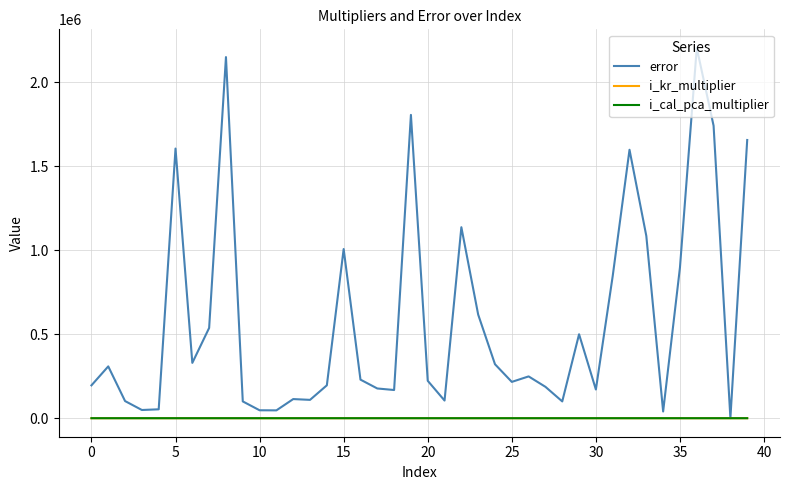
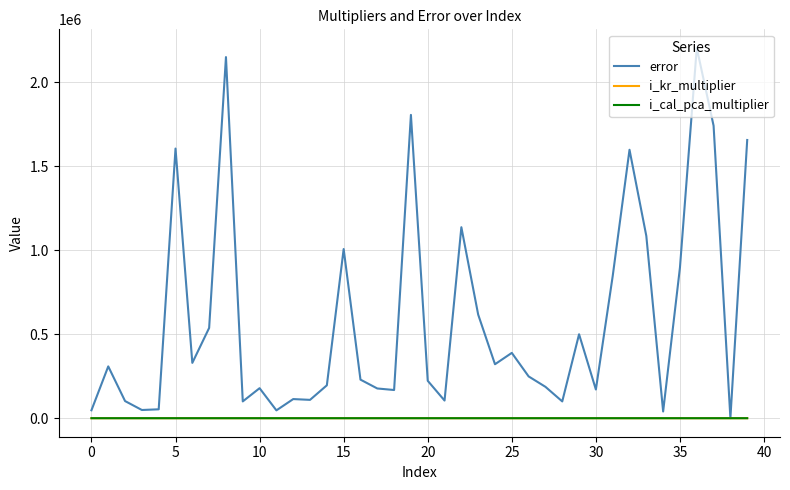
  {
    "error": {
-     "0": 200000,
+     "0": 50000,
      "5": 1610000,
-     "10": 50000,
+     "10": 180000,
      "15": 1010000,
      "20": 220000,
-     "25": 220000,
+     "25": 390000,
      "30": 170000,
      "35": 900000
    },
    "i_cal_pca_multiplier": {
      "0": 0,
      "5": 0,
      "10": 0,
      "15": 0,
      "20": 0,
      "25": 0,
      "30": 0,
      "35": 0
    }
  }
